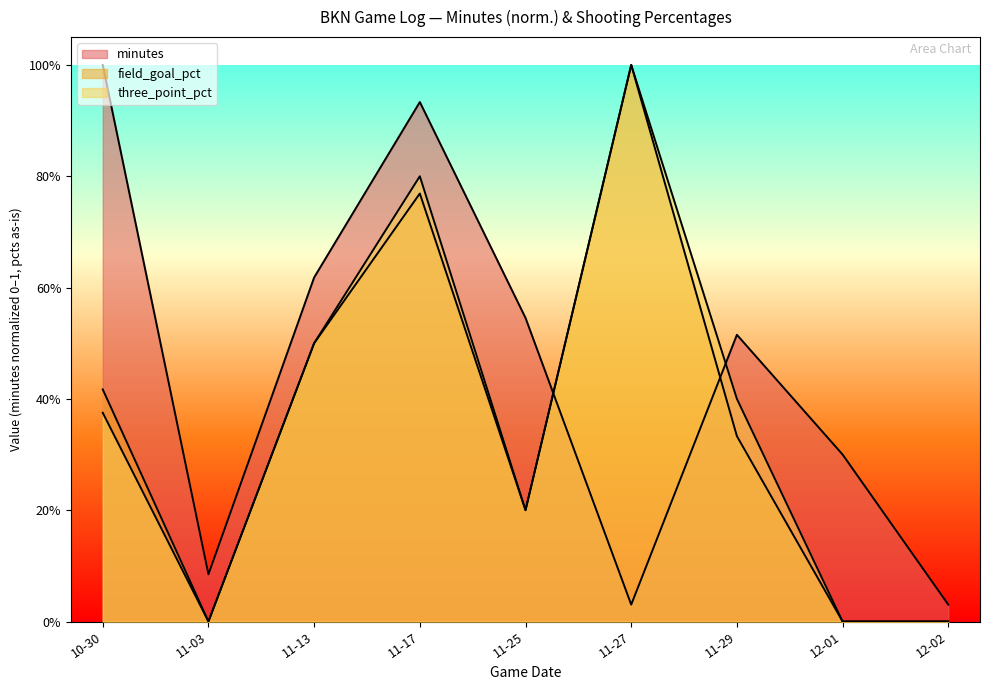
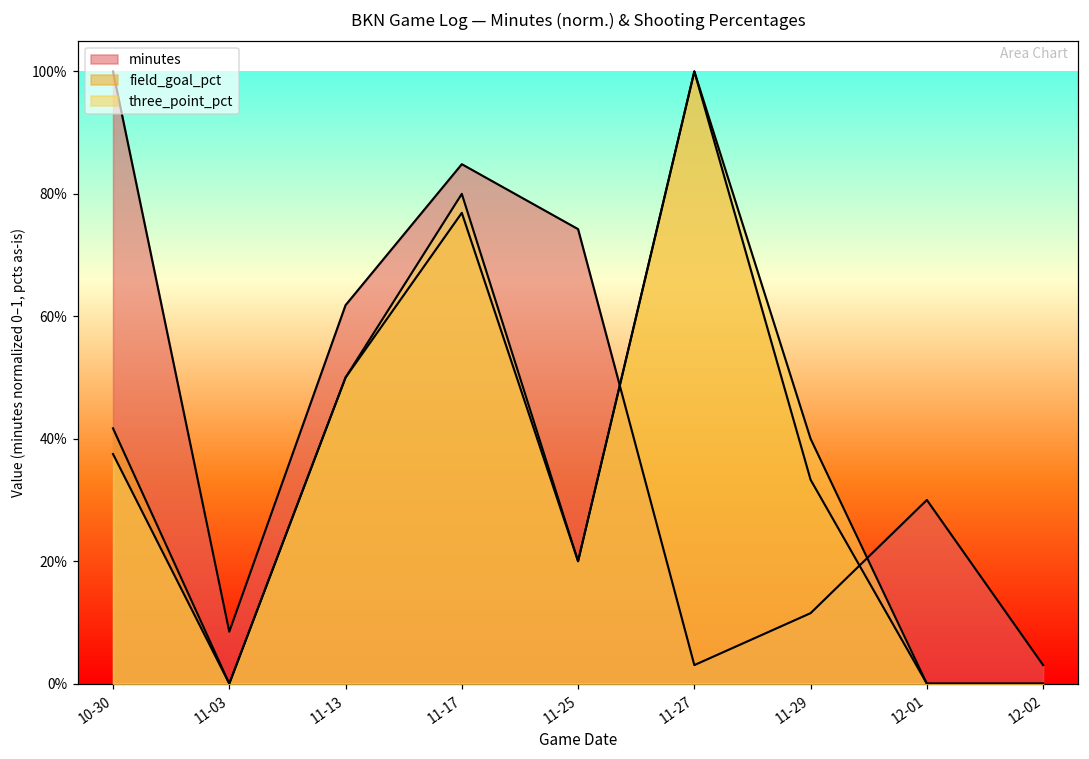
  {
    "minutes": {
      "11-03": "8%",
      "11-13": "62%",
-     "11-17": "93%",
-     "11-25": "55%",
+     "11-17": "85%",
+     "11-25": "74%",
      "11-27": "3%",
-     "11-29": "52%",
+     "11-29": "12%",
      "12-01": "30%",
      "12-02": "3%"
    }
  }
